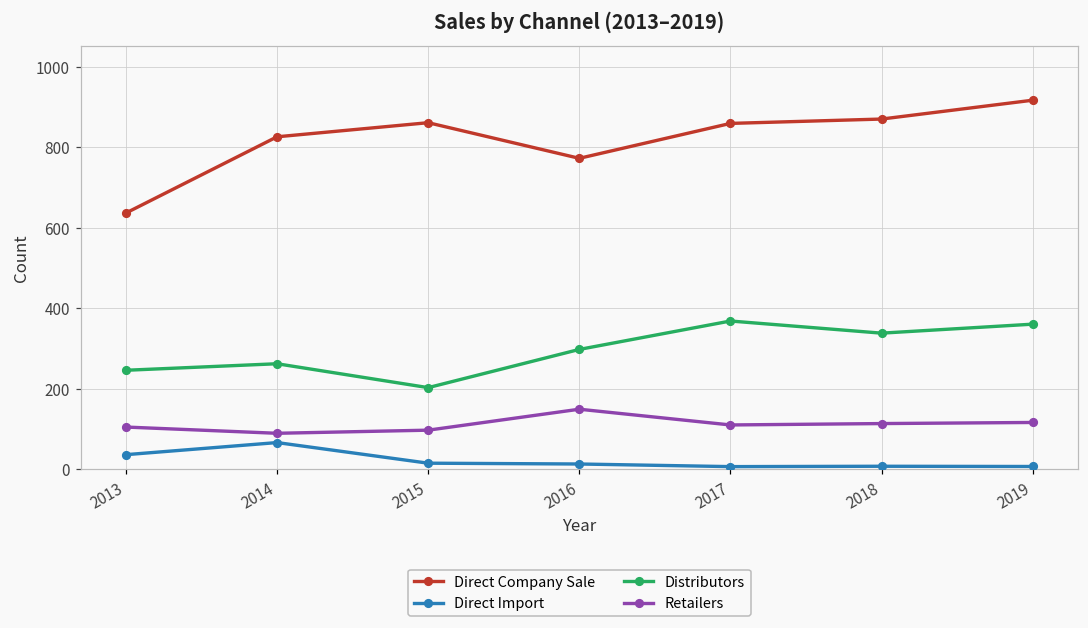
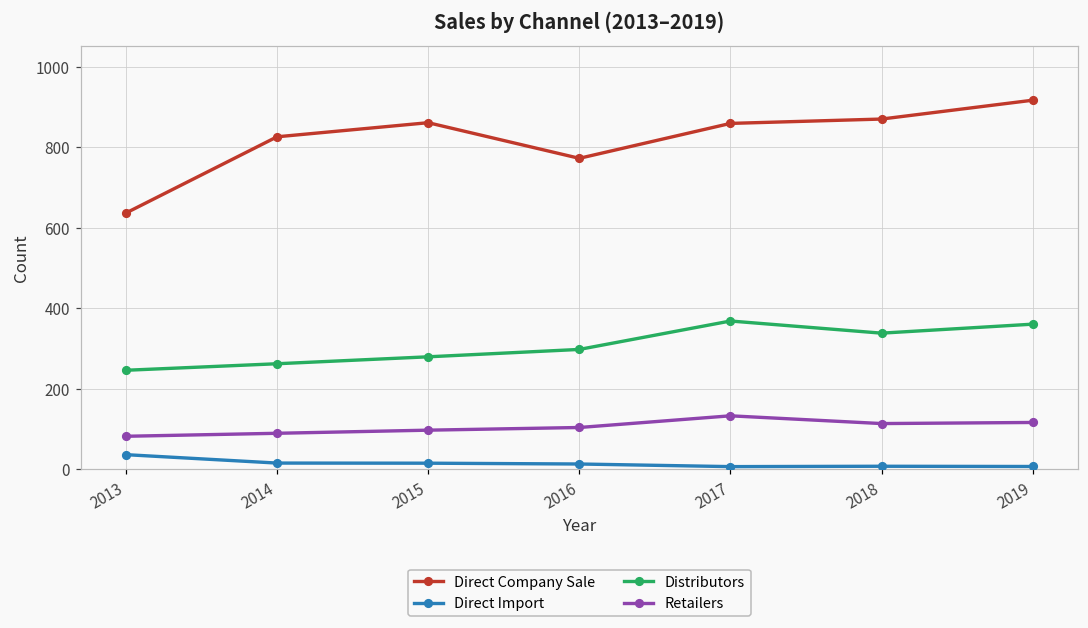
  {
    "Direct Company Sale": {
      "2013": 640,
      "2014": 830,
      "2015": 860,
      "2016": 770,
      "2017": 860,
      "2018": 870,
      "2019": 920
    },
    "Direct Import": {
      "2013": 40,
-     "2014": 70,
+     "2014": 20,
      "2015": 20,
      "2016": 10,
      "2017": 10,
      "2018": 10,
      "2019": 10
    },
    "Distributors": {
      "2013": 250,
      "2014": 260,
-     "2015": 200,
+     "2015": 280,
      "2016": 300,
      "2017": 370,
      "2018": 340,
      "2019": 360
    },
    "Retailers": {
-     "2013": 100,
+     "2013": 80,
      "2014": 90,
      "2015": 100,
-     "2016": 150,
-     "2017": 110,
+     "2016": 100,
+     "2017": 130,
      "2018": 110,
      "2019": 120
    }
  }
